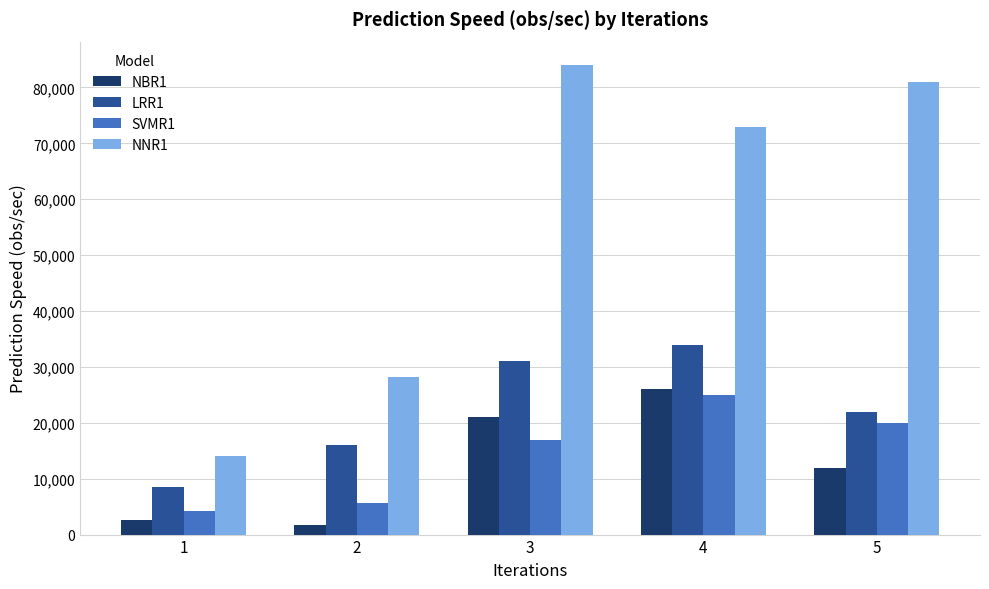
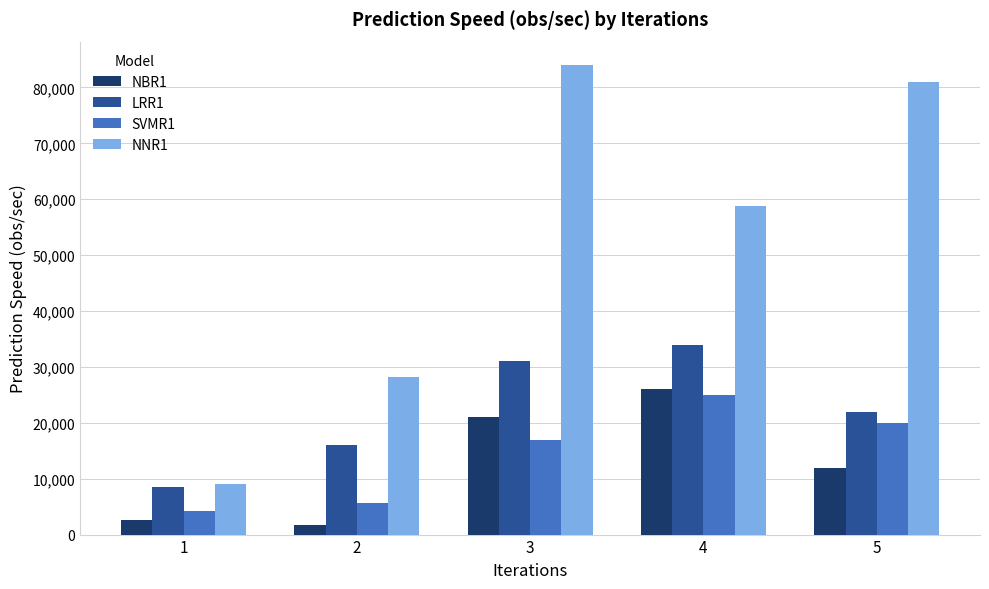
  {
    "NNR1": {
-     "1": "14,000",
+     "1": "9,000",
      "2": "28,000",
      "3": "84,000",
-     "4": "73,000",
+     "4": "59,000",
      "5": "81,000"
    }
  }
